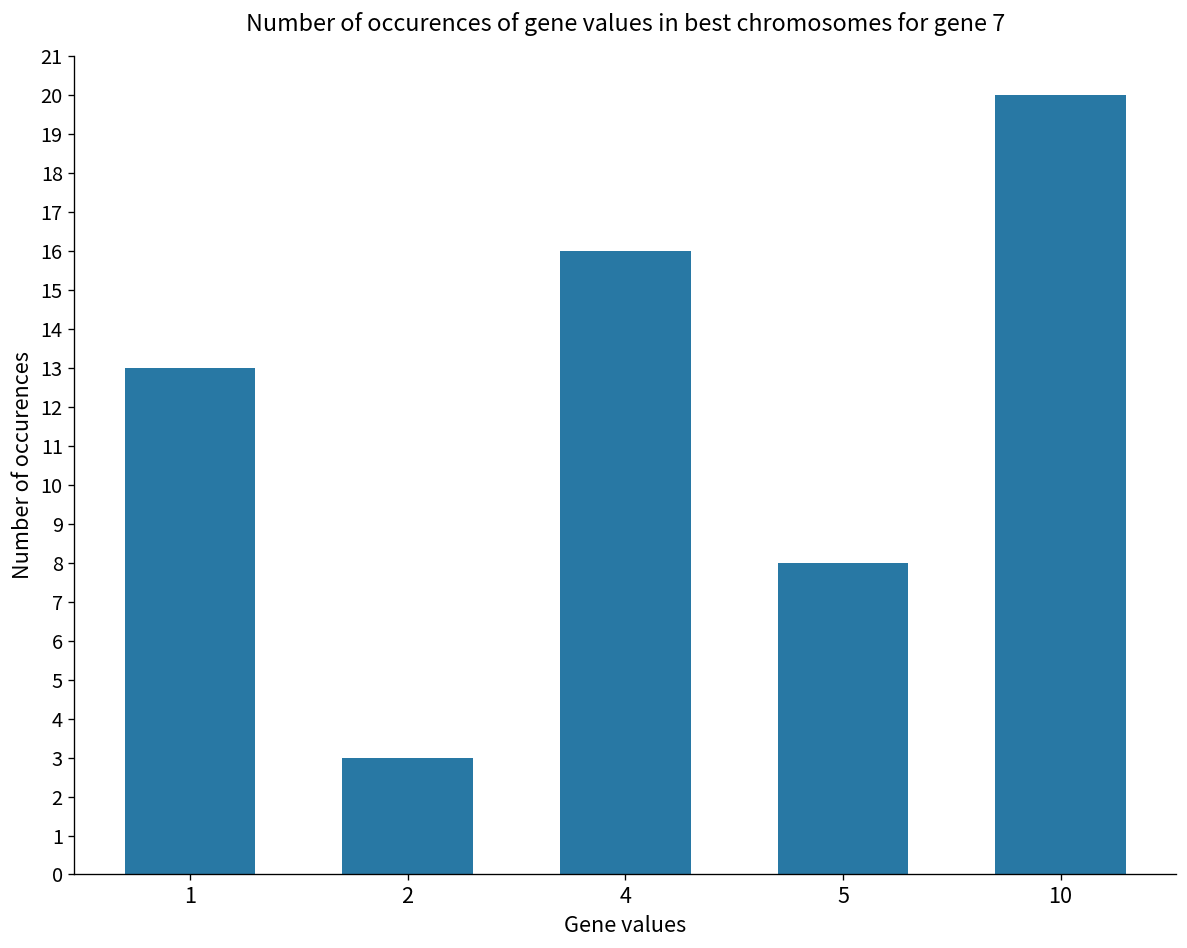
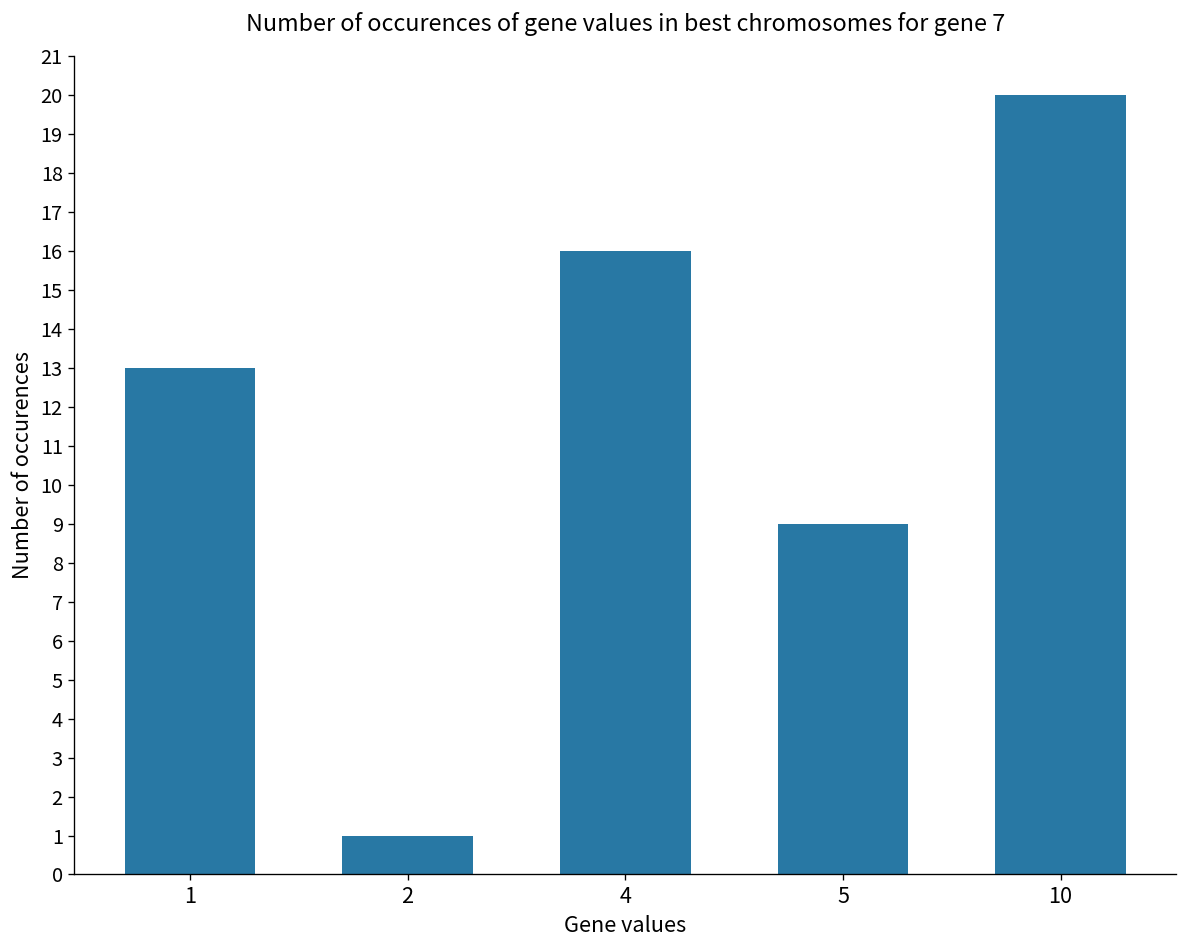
  {
    "1": 13,
-   "2": 3,
+   "2": 1,
    "4": 16,
-   "5": 8,
+   "5": 9,
    "10": 20
  }
